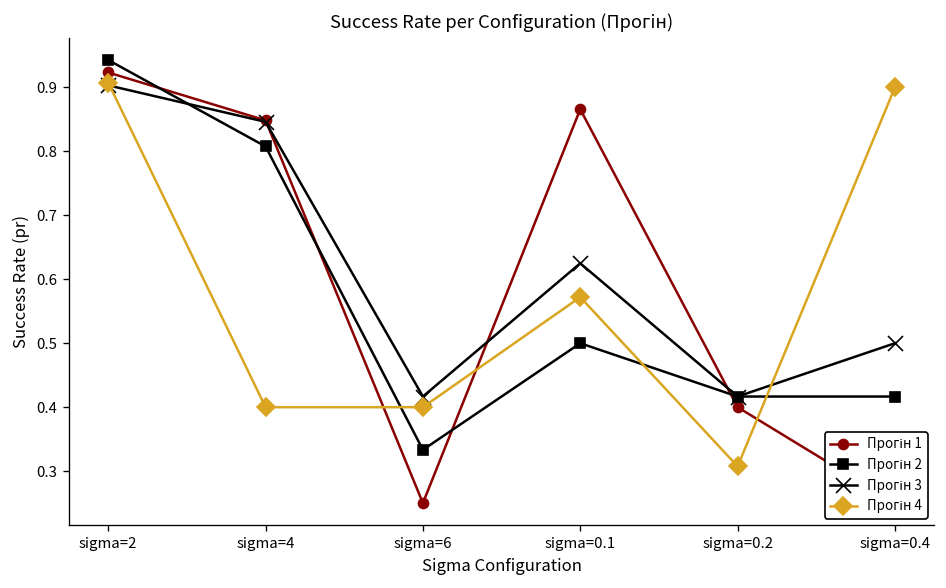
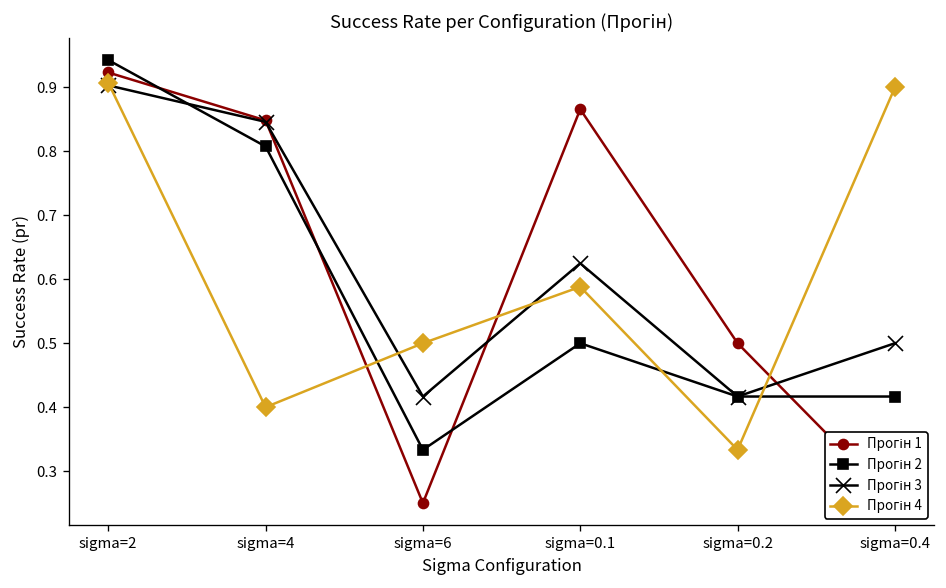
  {
    "Прогін 1": {
      "sigma=2": 0.92,
      "sigma=6": 0.25,
      "sigma=0.1": 0.87,
-     "sigma=0.2": 0.4
+     "sigma=0.2": 0.5
    },
    "Прогін 4": {
      "sigma=4": 0.40,
-     "sigma=6": 0.4,
-     "sigma=0.1": 0.57,
-     "sigma=0.2": 0.31,
+     "sigma=6": 0.5,
+     "sigma=0.1": 0.59,
+     "sigma=0.2": 0.33,
      "sigma=0.4": 0.90
    }
  }
